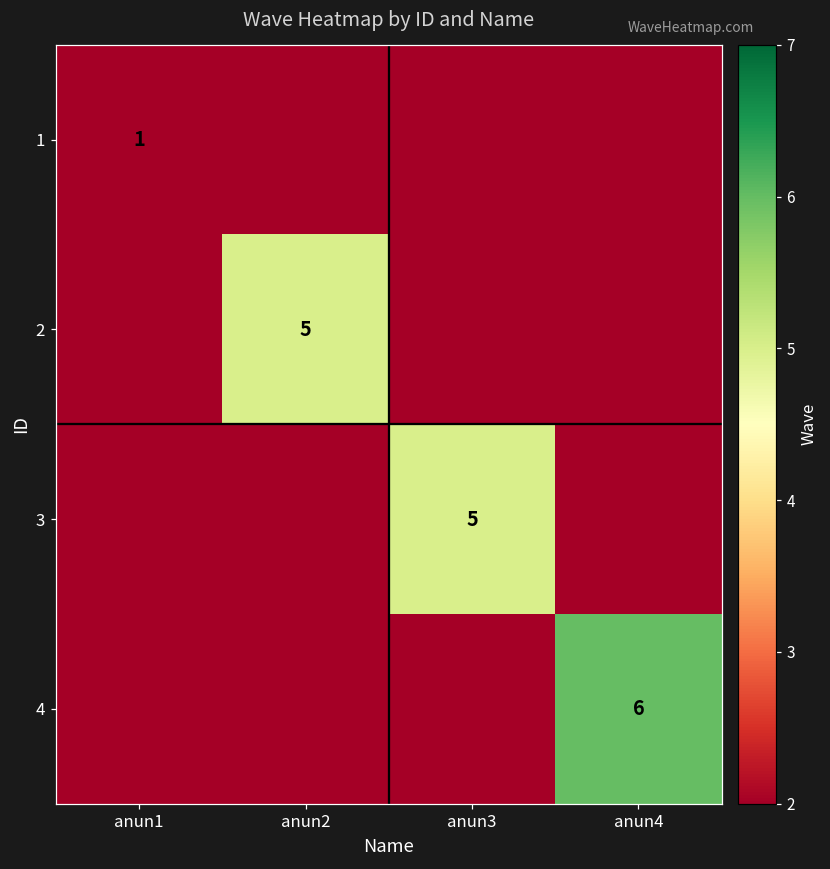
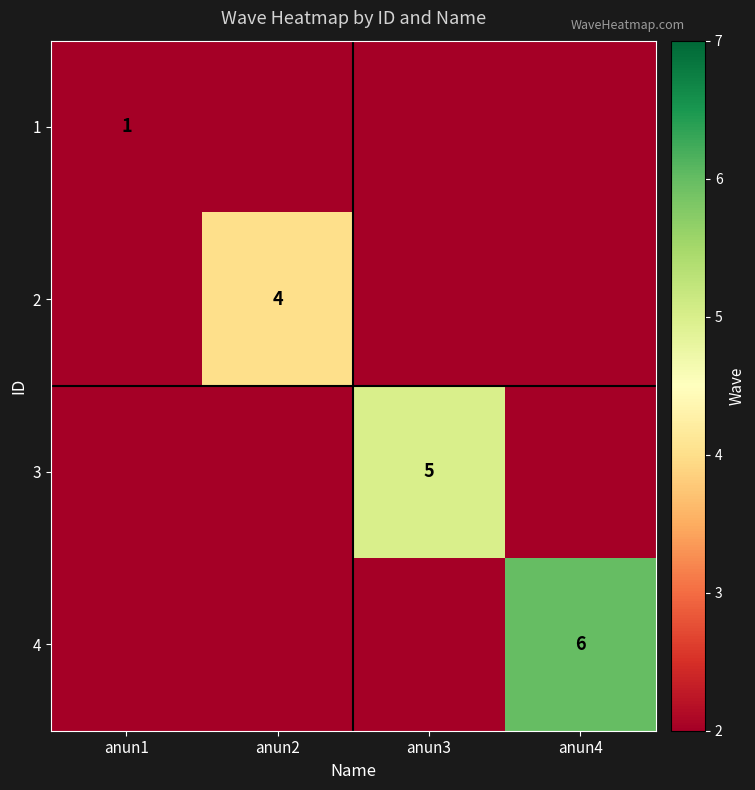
  {
    "1": {
      "anun1": 1
    },
    "2": {
-     "anun2": 5
+     "anun2": 4
    },
    "3": {
      "anun3": 5
    },
    "4": {
      "anun4": 6
    }
  }
